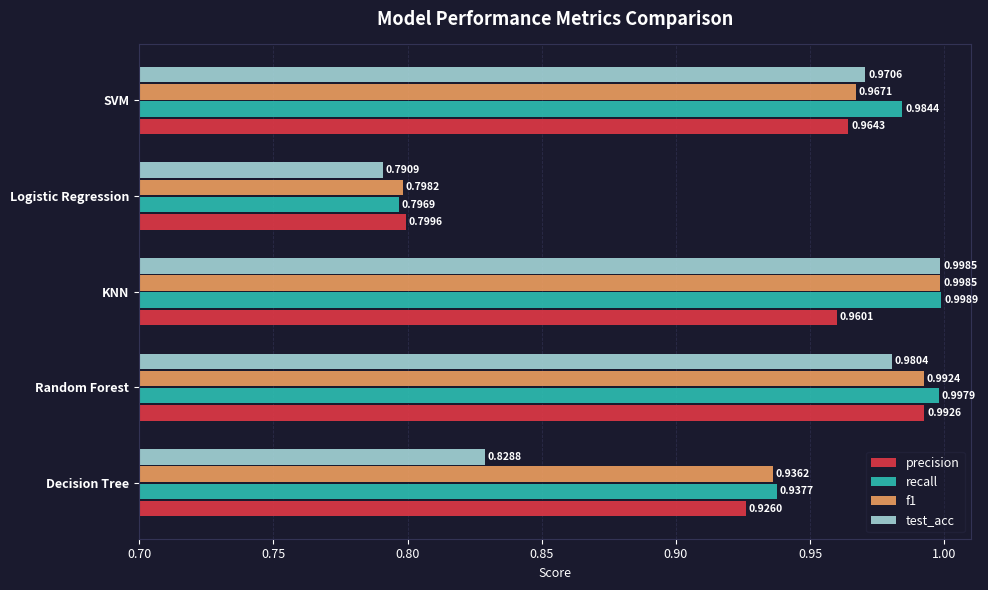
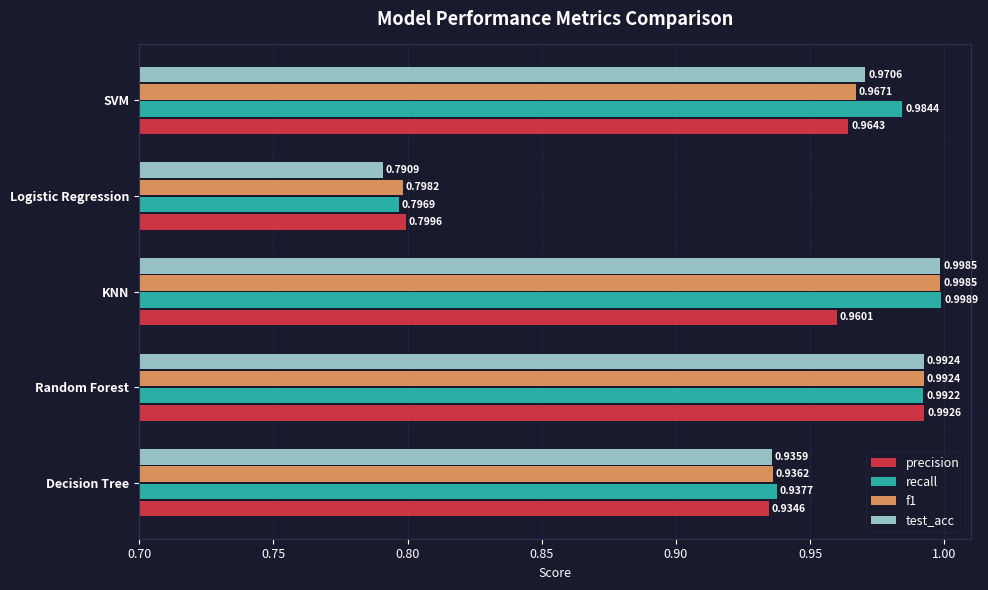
  {
    "precision": {
      "SVM": 0.9643,
      "Logistic Regression": 0.7996,
      "KNN": 0.9601,
      "Random Forest": 0.9926,
-     "Decision Tree": 0.9260
+     "Decision Tree": 0.9346
    },
    "recall": {
      "SVM": 0.9844,
      "Logistic Regression": 0.7969,
      "KNN": 0.9989,
-     "Random Forest": 0.9979,
+     "Random Forest": 0.9922,
      "Decision Tree": 0.9377
    },
    "f1": {
      "SVM": 0.9671,
      "Logistic Regression": 0.7982,
      "KNN": 0.9985,
      "Random Forest": 0.9924,
      "Decision Tree": 0.9362
    },
    "test_acc": {
      "SVM": 0.9706,
      "Logistic Regression": 0.7909,
      "KNN": 0.9985,
-     "Random Forest": 0.9804,
-     "Decision Tree": 0.8288
+     "Random Forest": 0.9924,
+     "Decision Tree": 0.9359
    }
  }
